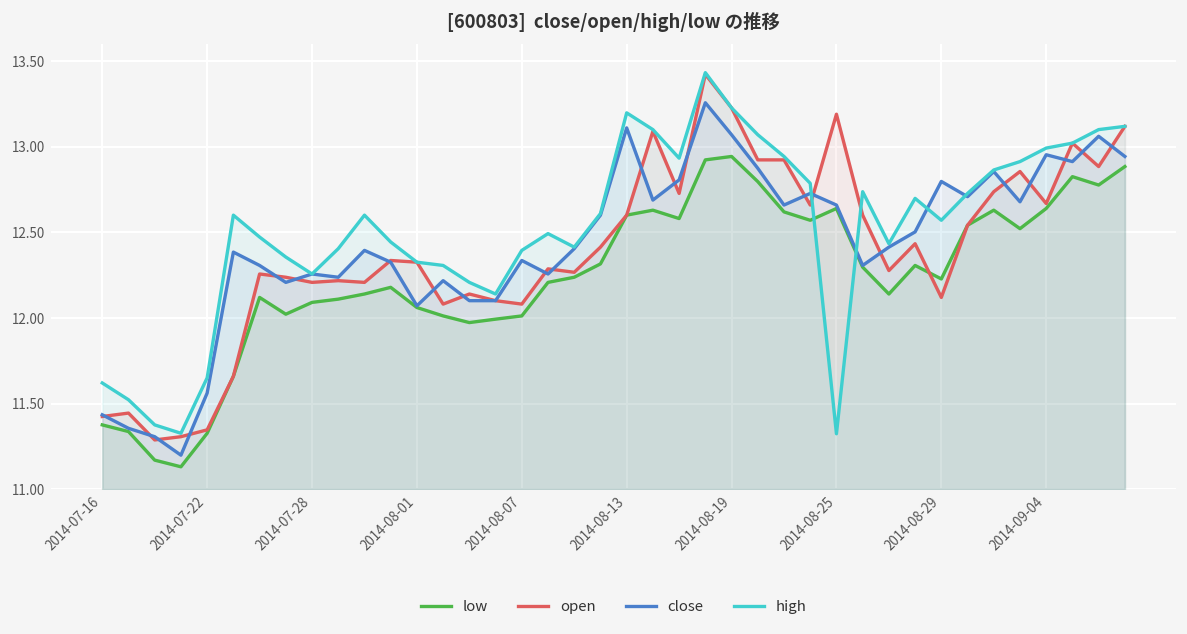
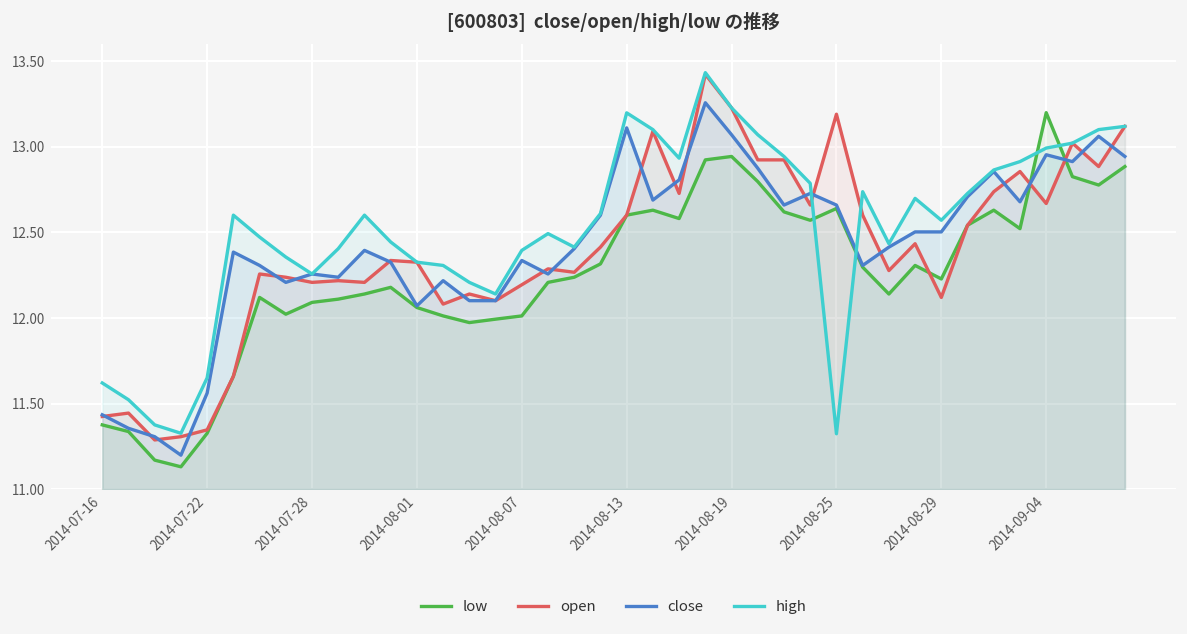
  {
    "low": {
      "2014-07-16": 11.38,
      "2014-07-22": 11.33,
      "2014-07-28": 12.09,
      "2014-08-07": 12.01,
      "2014-08-19": 12.94,
      "2014-08-25": 12.64,
      "2014-08-29": 12.23,
-     "2014-09-04": 12.64
+     "2014-09-04": 13.20
    },
    "open": {
      "2014-07-22": 11.35,
      "2014-07-28": 12.21,
-     "2014-08-07": 12.08,
+     "2014-08-07": 12.19,
      "2014-08-25": 13.19,
      "2014-08-29": 12.12,
      "2014-09-04": 12.67
    },
    "close": {
      "2014-07-22": 11.56,
      "2014-08-07": 12.34,
      "2014-08-13": 13.11,
      "2014-08-19": 13.07,
      "2014-08-25": 12.66,
-     "2014-08-29": 12.80,
+     "2014-08-29": 12.50,
      "2014-09-04": 12.95
    },
    "high": {
      "2014-07-16": 11.62,
      "2014-07-22": 11.65,
      "2014-08-07": 12.40,
      "2014-08-13": 13.20,
      "2014-08-25": 11.32,
      "2014-08-29": 12.57,
      "2014-09-04": 12.99
    }
  }
